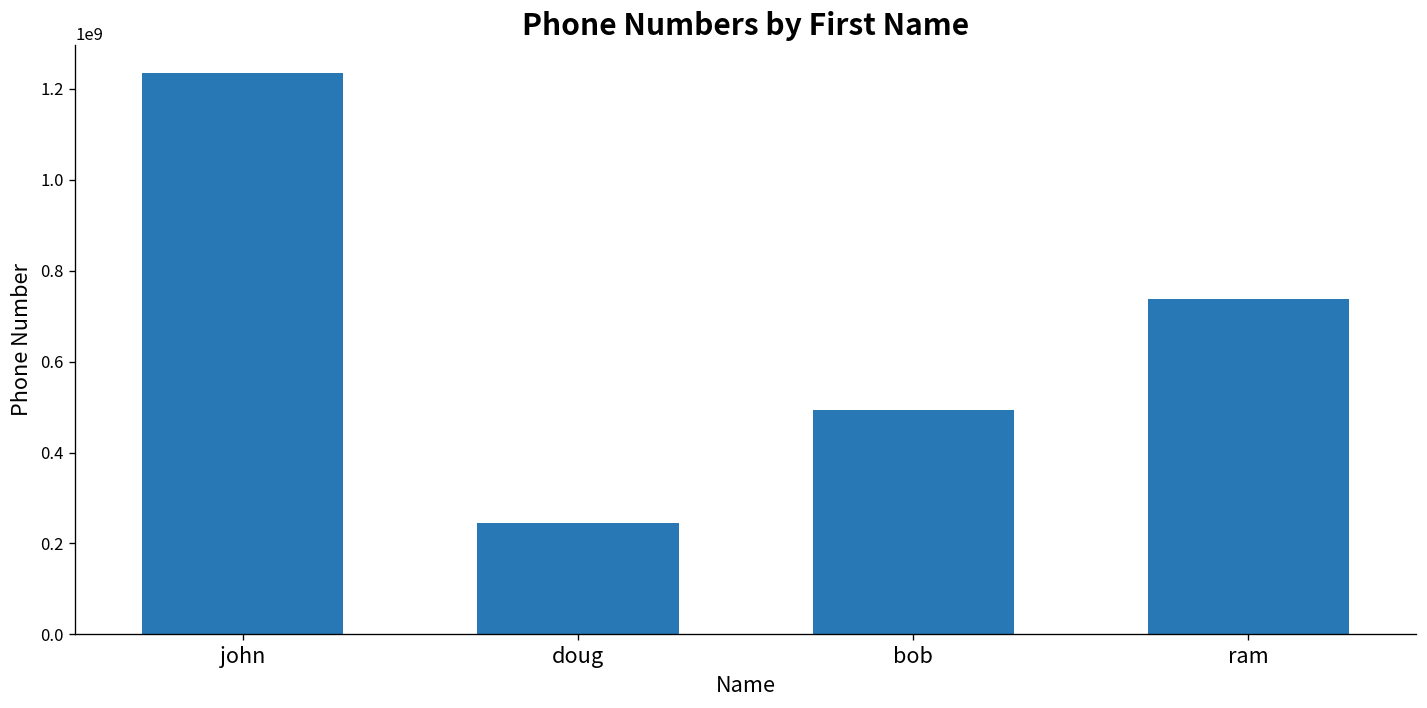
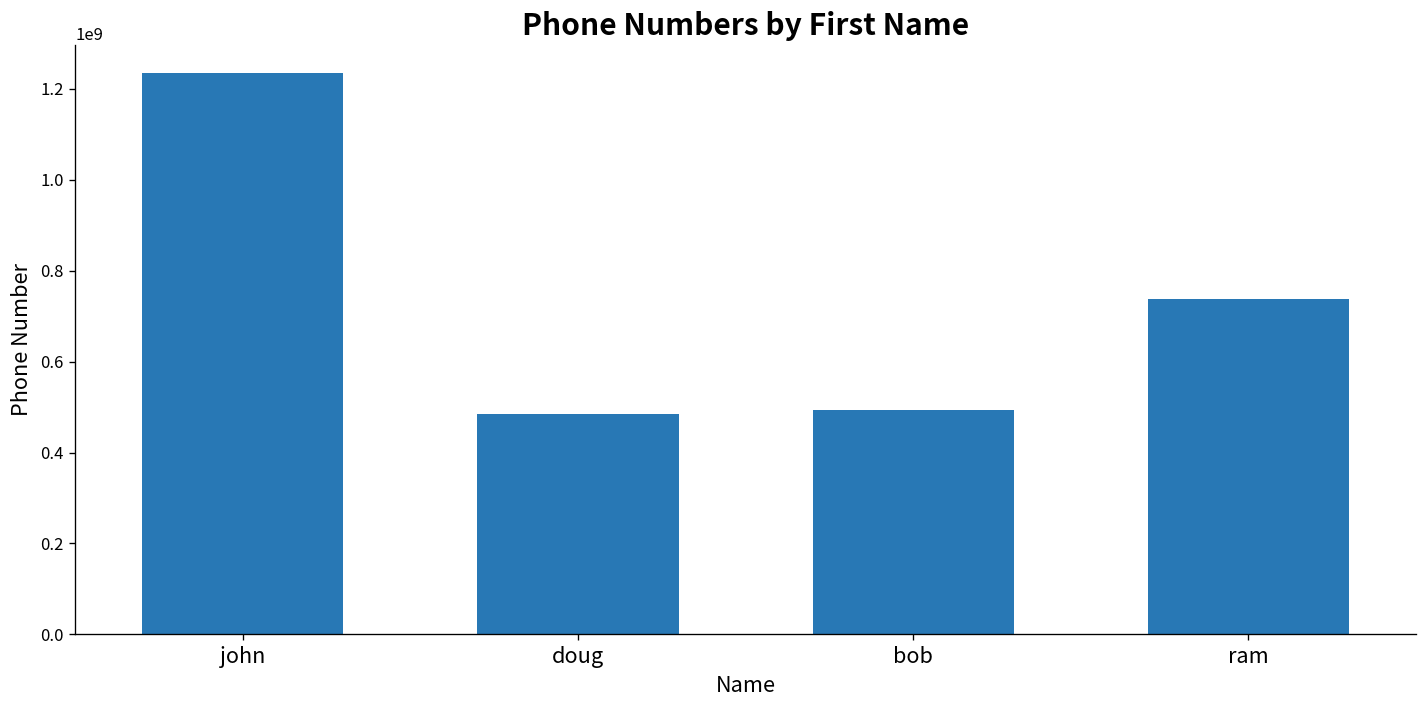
  {
    "john": 1230000000,
-   "doug": 250000000,
+   "doug": 480000000,
    "bob": 490000000,
    "ram": 740000000
  }
